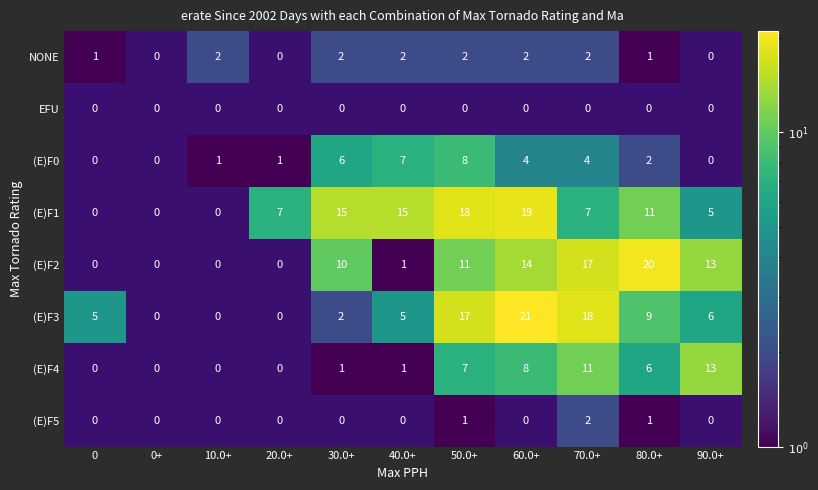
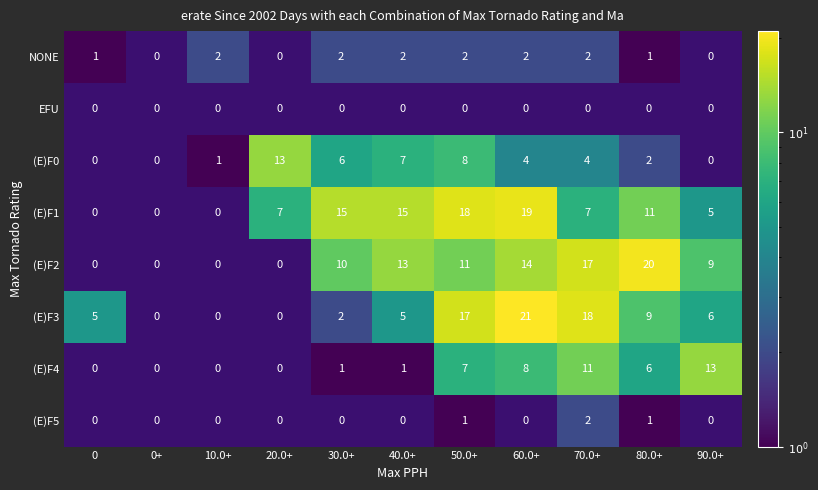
  {
    "NONE": {
      "0": 1,
      "0+": 0,
      "10.0+": 2,
      "20.0+": 0,
      "30.0+": 2,
      "40.0+": 2,
      "50.0+": 2,
      "60.0+": 2,
      "70.0+": 2,
      "80.0+": 1,
      "90.0+": 0
    },
    "EFU": {
      "0": 0,
      "0+": 0,
      "10.0+": 0,
      "20.0+": 0,
      "30.0+": 0,
      "40.0+": 0,
      "50.0+": 0,
      "60.0+": 0,
      "70.0+": 0,
      "80.0+": 0,
      "90.0+": 0
    },
    "(E)F0": {
      "0": 0,
      "0+": 0,
      "10.0+": 1,
-     "20.0+": 1,
+     "20.0+": 13,
      "30.0+": 6,
      "40.0+": 7,
      "50.0+": 8,
      "60.0+": 4,
      "70.0+": 4,
      "80.0+": 2,
      "90.0+": 0
    },
    "(E)F1": {
      "0": 0,
      "0+": 0,
      "10.0+": 0,
      "20.0+": 7,
      "30.0+": 15,
      "40.0+": 15,
      "50.0+": 18,
      "60.0+": 19,
      "70.0+": 7,
      "80.0+": 11,
      "90.0+": 5
    },
    "(E)F2": {
      "0": 0,
      "0+": 0,
      "10.0+": 0,
      "20.0+": 0,
      "30.0+": 10,
-     "40.0+": 1,
+     "40.0+": 13,
      "50.0+": 11,
      "60.0+": 14,
      "70.0+": 17,
      "80.0+": 20,
-     "90.0+": 13
+     "90.0+": 9
    },
    "(E)F3": {
      "0": 5,
      "0+": 0,
      "10.0+": 0,
      "20.0+": 0,
      "30.0+": 2,
      "40.0+": 5,
      "50.0+": 17,
      "60.0+": 21,
      "70.0+": 18,
      "80.0+": 9,
      "90.0+": 6
    },
    "(E)F4": {
      "0": 0,
      "0+": 0,
      "10.0+": 0,
      "20.0+": 0,
      "30.0+": 1,
      "40.0+": 1,
      "50.0+": 7,
      "60.0+": 8,
      "70.0+": 11,
      "80.0+": 6,
      "90.0+": 13
    },
    "(E)F5": {
      "0": 0,
      "0+": 0,
      "10.0+": 0,
      "20.0+": 0,
      "30.0+": 0,
      "40.0+": 0,
      "50.0+": 1,
      "60.0+": 0,
      "70.0+": 2,
      "80.0+": 1,
      "90.0+": 0
    }
  }
